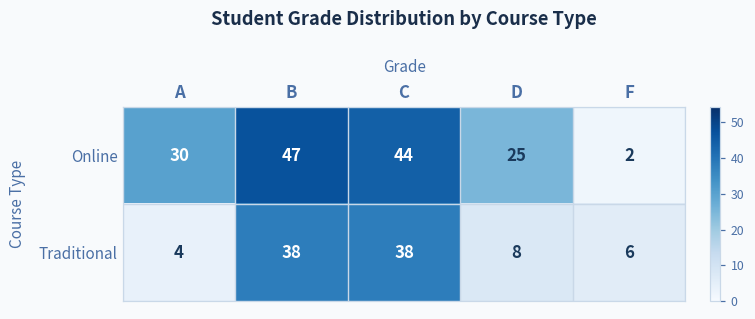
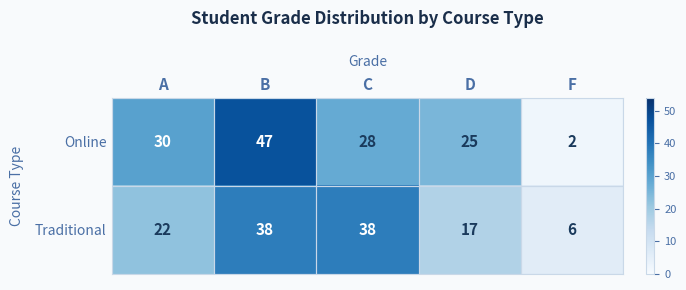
  {
    "Online": {
      "A": 30,
      "B": 47,
-     "C": 44,
+     "C": 28,
      "D": 25,
      "F": 2
    },
    "Traditional": {
-     "A": 4,
+     "A": 22,
      "B": 38,
      "C": 38,
-     "D": 8,
+     "D": 17,
      "F": 6
    }
  }
